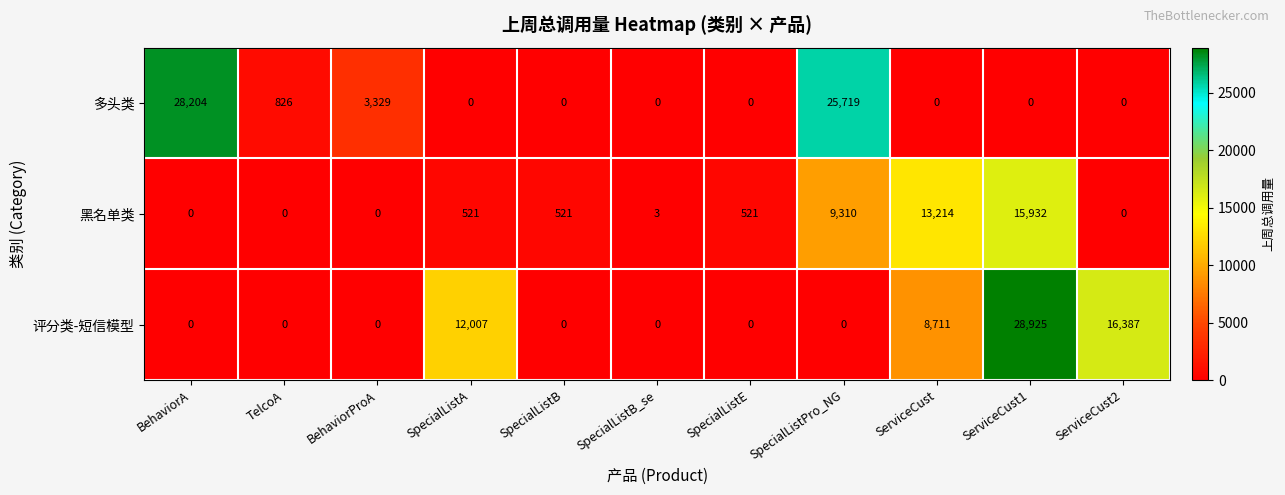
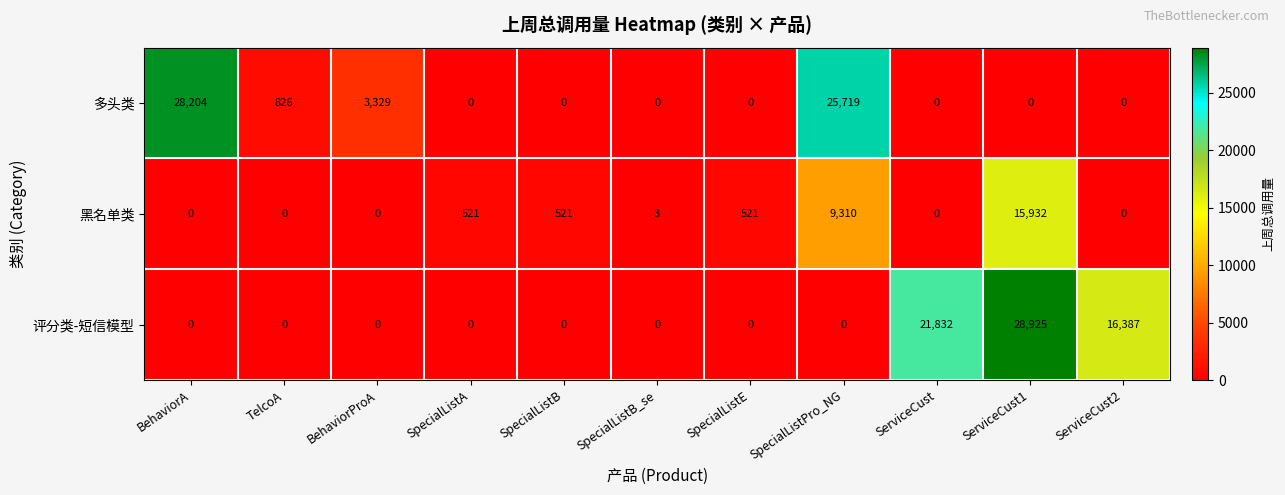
  {
    "多头类": {
      "BehaviorA": "28,204",
      "TelcoA": "826",
      "BehaviorProA": "3,329",
      "SpecialListA": "0",
      "SpecialListB": "0",
      "SpecialListB_se": "0",
      "SpecialListE": "0",
      "SpecialListPro_NG": "25,719",
      "ServiceCust": "0",
      "ServiceCust1": "0",
      "ServiceCust2": "0"
    },
    "黑名单类": {
      "BehaviorA": "0",
      "TelcoA": "0",
      "BehaviorProA": "0",
      "SpecialListA": "521",
      "SpecialListB": "521",
      "SpecialListB_se": "3",
      "SpecialListE": "521",
      "SpecialListPro_NG": "9,310",
-     "ServiceCust": "13,214",
+     "ServiceCust": "0",
      "ServiceCust1": "15,932",
      "ServiceCust2": "0"
    },
    "评分类-短信模型": {
      "BehaviorA": "0",
      "TelcoA": "0",
      "BehaviorProA": "0",
-     "SpecialListA": "12,007",
+     "SpecialListA": "0",
      "SpecialListB": "0",
      "SpecialListB_se": "0",
      "SpecialListE": "0",
      "SpecialListPro_NG": "0",
-     "ServiceCust": "8,711",
+     "ServiceCust": "21,832",
      "ServiceCust1": "28,925",
      "ServiceCust2": "16,387"
    }
  }
